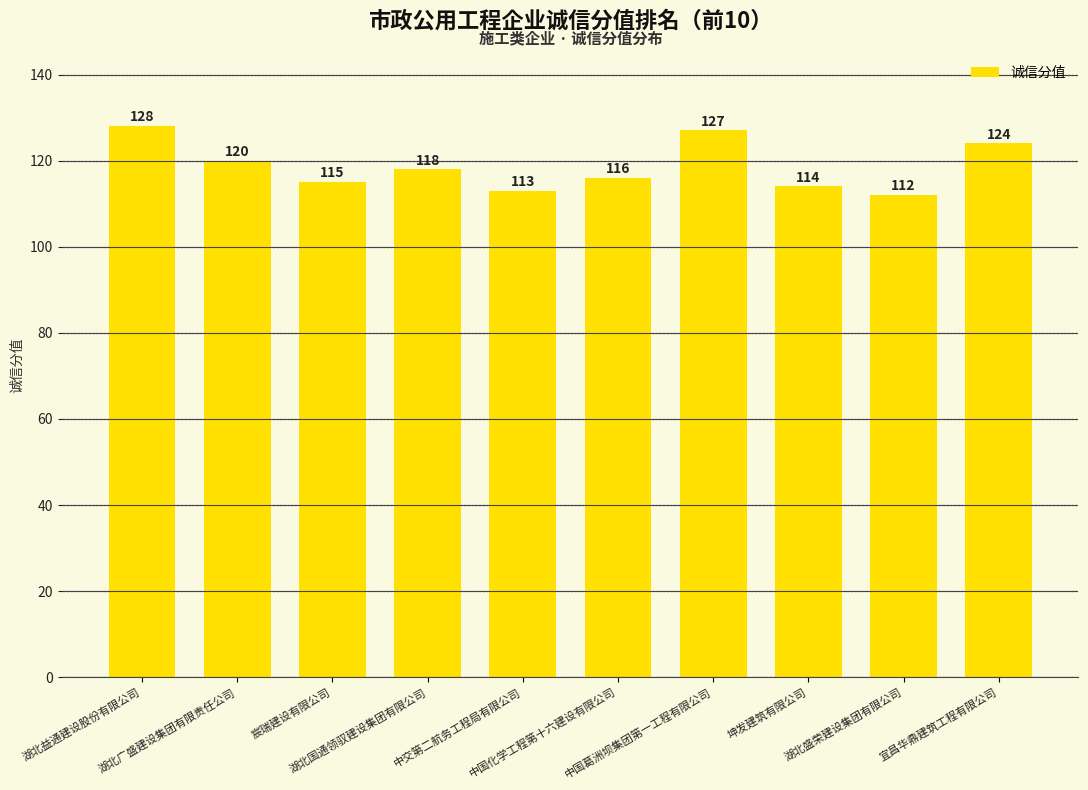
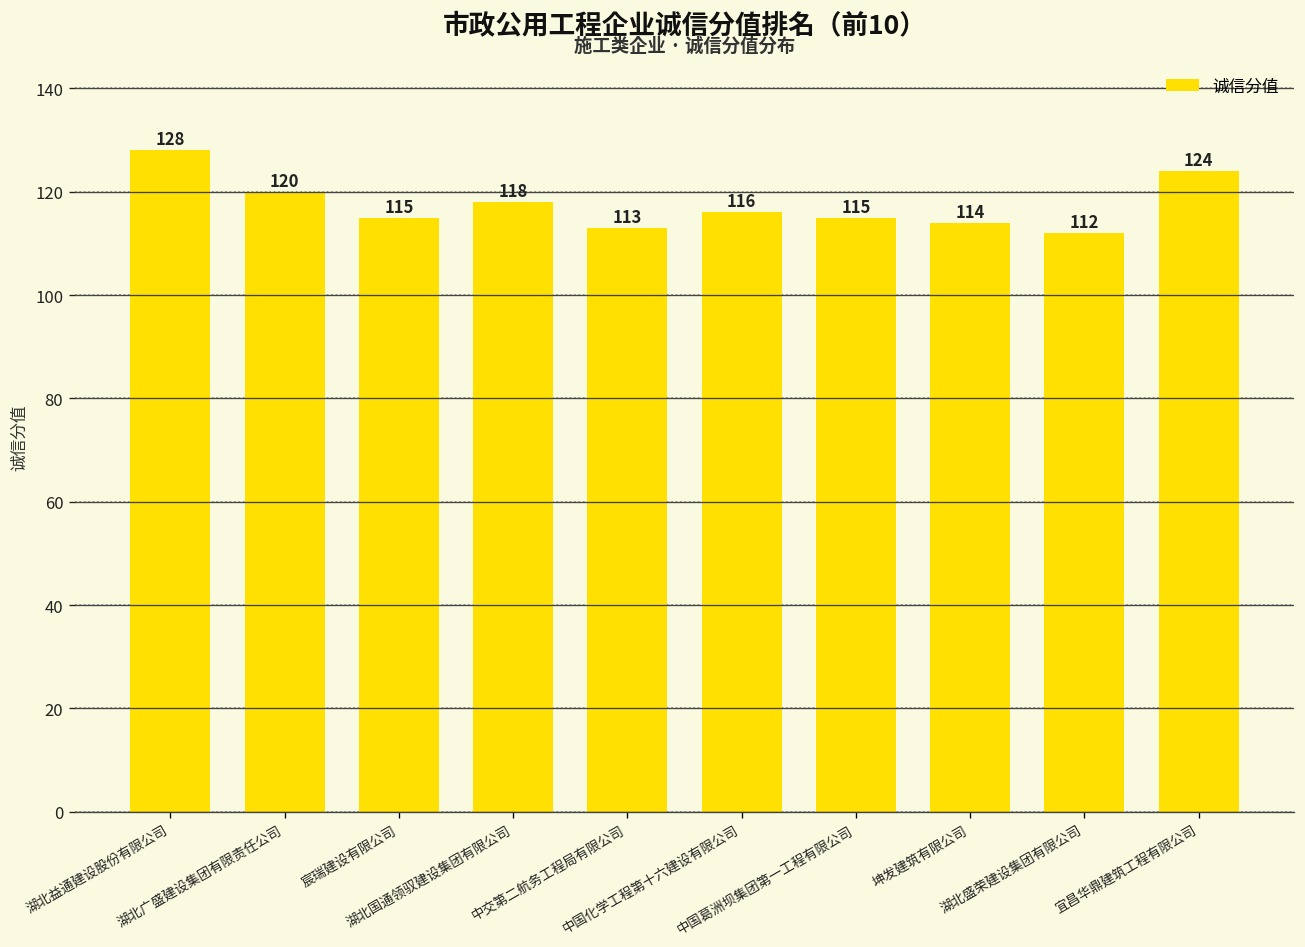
  {
    "湖北益通建设股份有限公司": 128,
    "湖北广盛建设集团有限责任公司": 120,
    "宸瑞建设有限公司": 115,
    "湖北国通领驭建设集团有限公司": 118,
    "中交第二航务工程局有限公司": 113,
    "中国化学工程第十六建设有限公司": 116,
-   "中国葛洲坝集团第一工程有限公司": 127,
+   "中国葛洲坝集团第一工程有限公司": 115,
    "坤发建筑有限公司": 114,
    "湖北盛荣建设集团有限公司": 112,
    "宜昌华鼎建筑工程有限公司": 124
  }
